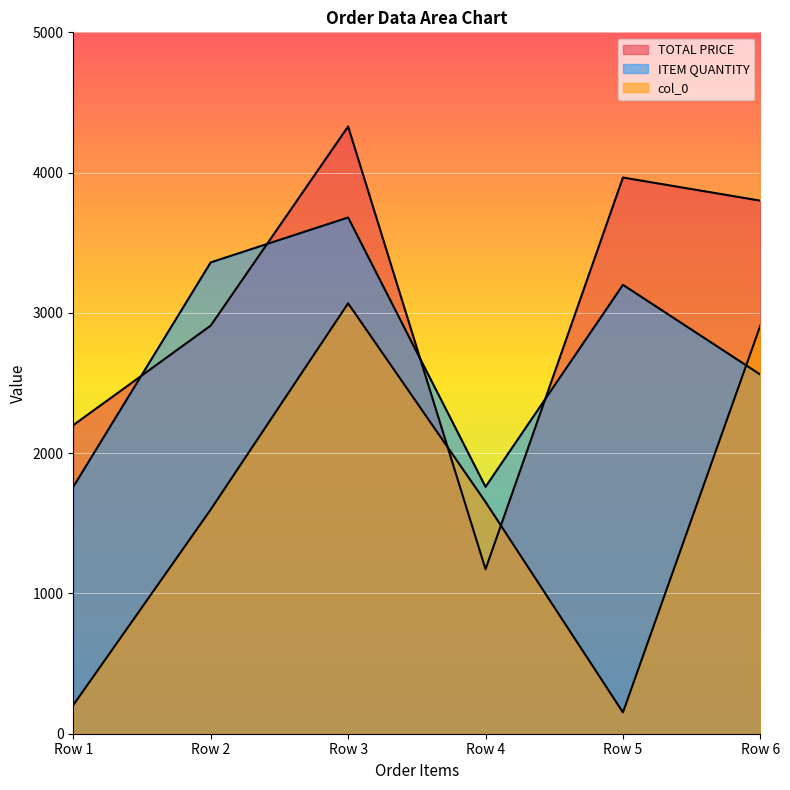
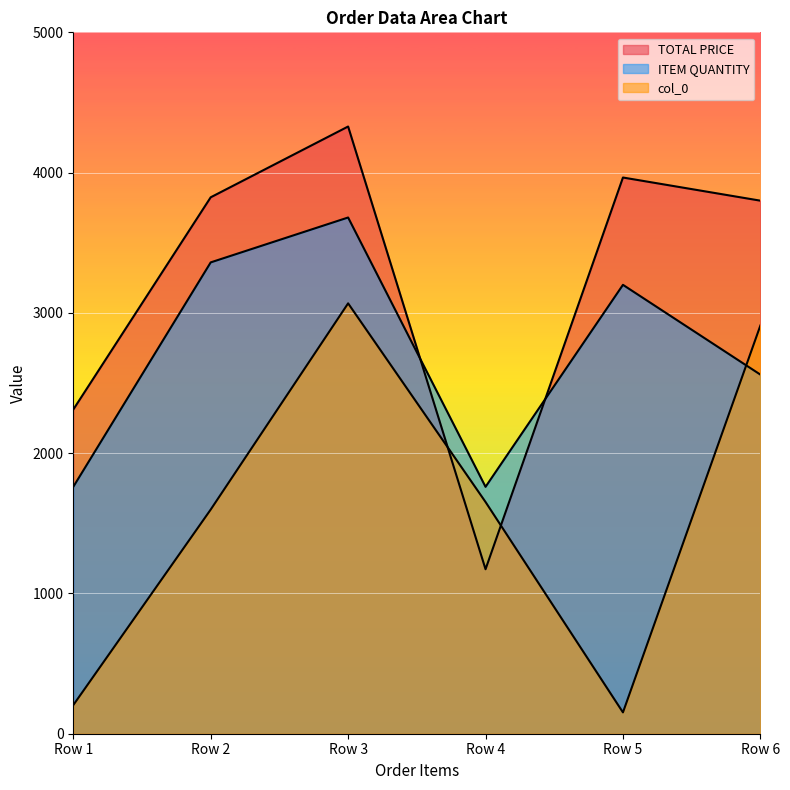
  {
    "TOTAL PRICE": {
-     "Row 1": 2200,
-     "Row 2": 2910,
+     "Row 1": 2310,
+     "Row 2": 3820,
      "Row 3": 4330,
      "Row 4": 1170,
      "Row 5": 3970,
      "Row 6": 3800
    },
    "ITEM QUANTITY": {
      "Row 1": 1760,
      "Row 2": 3360,
      "Row 3": 3680,
      "Row 4": 1760,
      "Row 5": 3200,
      "Row 6": 2560
    },
    "col_0": {
      "Row 1": 200,
      "Row 2": 1600,
      "Row 3": 3070,
      "Row 4": 1650,
      "Row 5": 150,
      "Row 6": 2910
    }
  }
